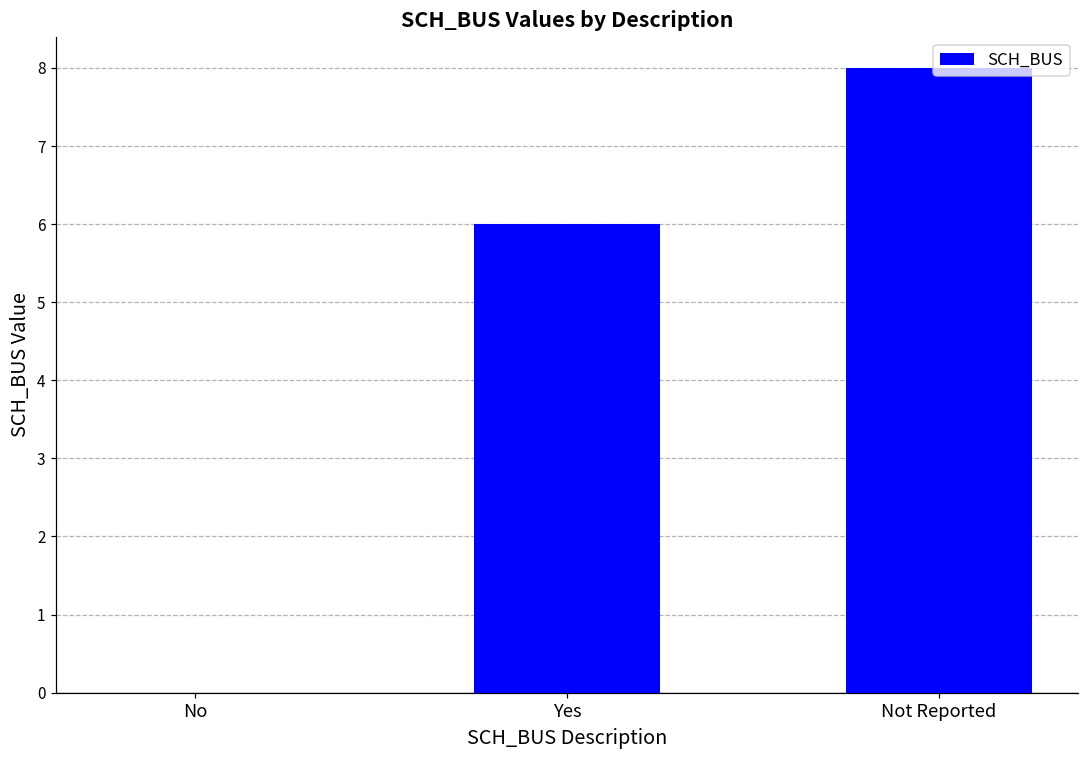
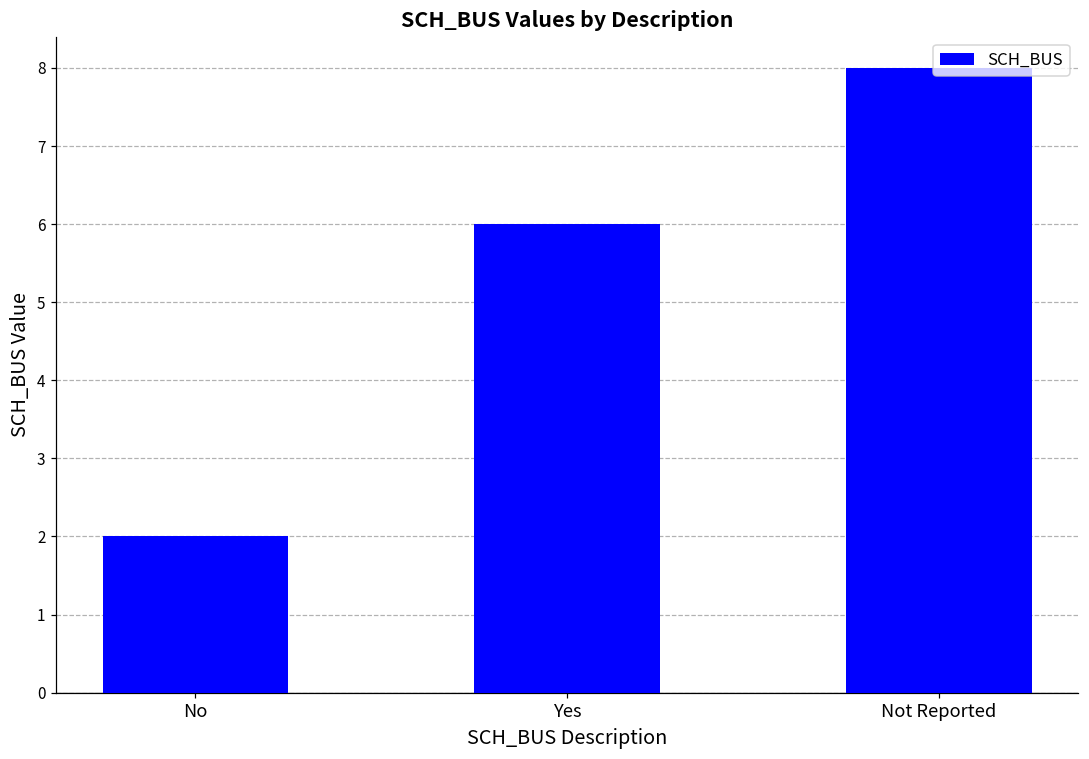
  {
-   "No": 0,
+   "No": 2,
    "Yes": 6
  }
